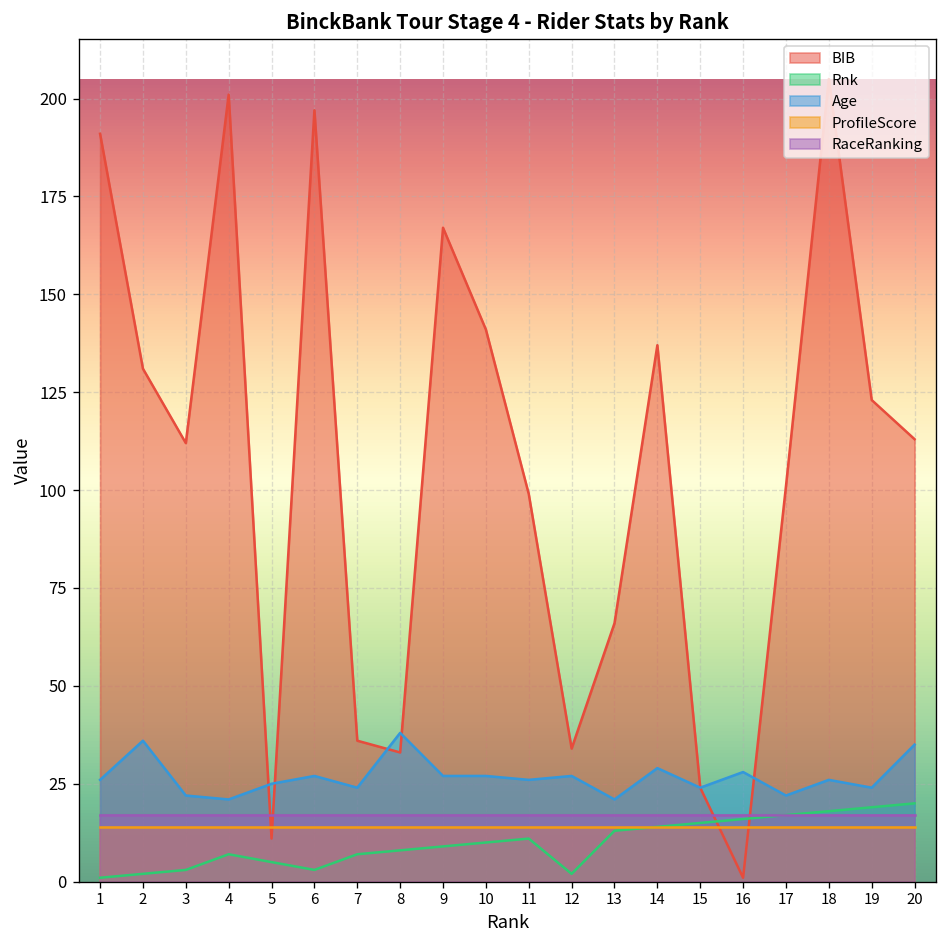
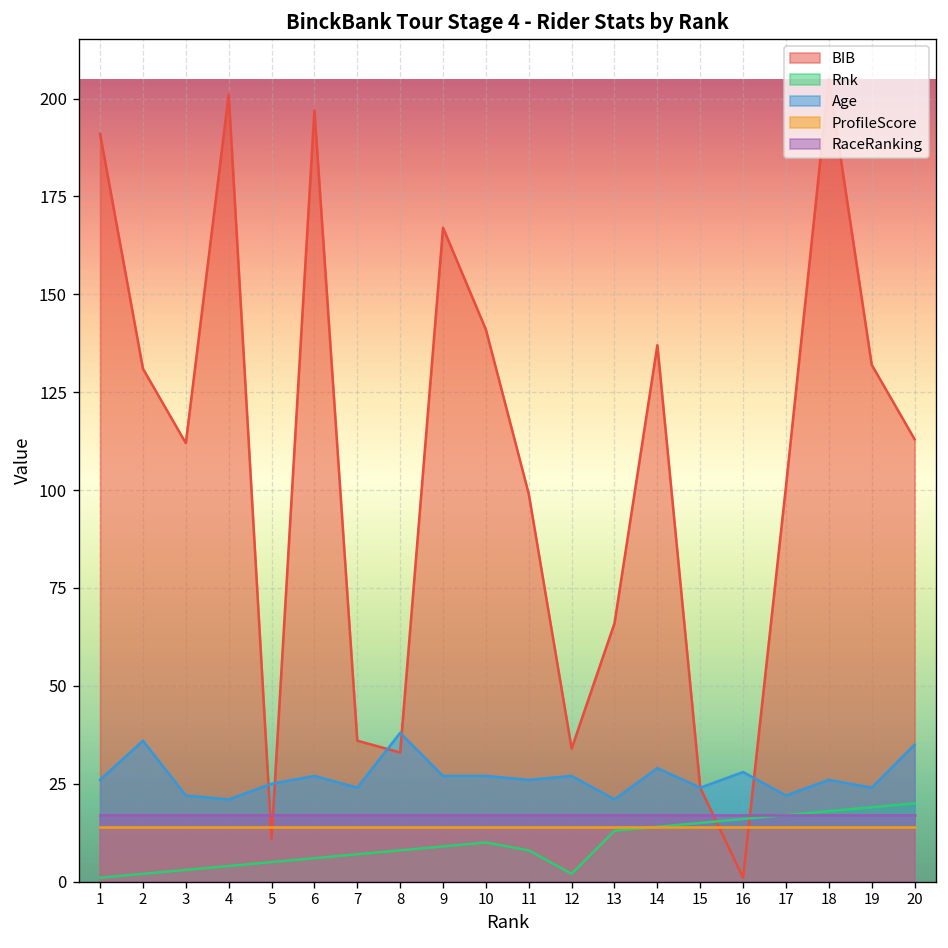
  {
    "BIB": {
      "1": 191,
      "2": 131,
      "3": 112,
      "4": 201,
      "5": 11,
      "6": 197,
      "7": 36,
      "8": 33,
      "9": 167,
      "10": 141,
      "11": 99,
      "12": 34,
      "13": 66,
      "14": 137,
      "16": 1,
      "17": 101,
-     "19": 123,
+     "19": 132,
      "20": 113
    },
    "Rnk": {
      "1": 1,
      "2": 2,
      "3": 3,
-     "4": 7,
+     "4": 4,
      "5": 5,
-     "6": 3,
+     "6": 6,
      "7": 7,
      "8": 8,
      "9": 9,
      "10": 10,
-     "11": 11,
+     "11": 8,
      "12": 2,
      "13": 13,
      "15": 15,
      "16": 16,
      "18": 18,
      "19": 19,
      "20": 20
    },
    "Age": {
      "1": 26,
      "2": 36,
      "3": 22,
      "4": 21,
      "5": 25,
      "6": 27,
      "7": 24,
      "8": 38,
      "9": 27,
      "10": 27,
      "11": 26,
      "12": 27,
      "13": 21,
      "14": 29,
      "16": 28,
      "17": 22,
      "18": 26,
      "19": 24,
      "20": 35
    },
    "ProfileScore": {
      "1": 14,
      "2": 14,
      "3": 14,
      "4": 14,
      "5": 14,
      "6": 14,
      "7": 14,
      "8": 14,
      "9": 14,
      "10": 14,
      "11": 14,
      "12": 14,
      "13": 14,
      "15": 14,
      "16": 14,
      "17": 14,
      "18": 14,
      "19": 14,
      "20": 14
    },
    "RaceRanking": {
      "1": 17,
      "2": 17,
      "3": 17,
      "4": 17,
      "5": 17,
      "6": 17,
      "7": 17,
      "8": 17,
      "9": 17,
      "10": 17,
      "11": 17,
      "12": 17,
      "13": 17,
      "14": 17,
      "15": 17,
      "16": 17,
      "18": 17,
      "19": 17,
      "20": 17
    }
  }
